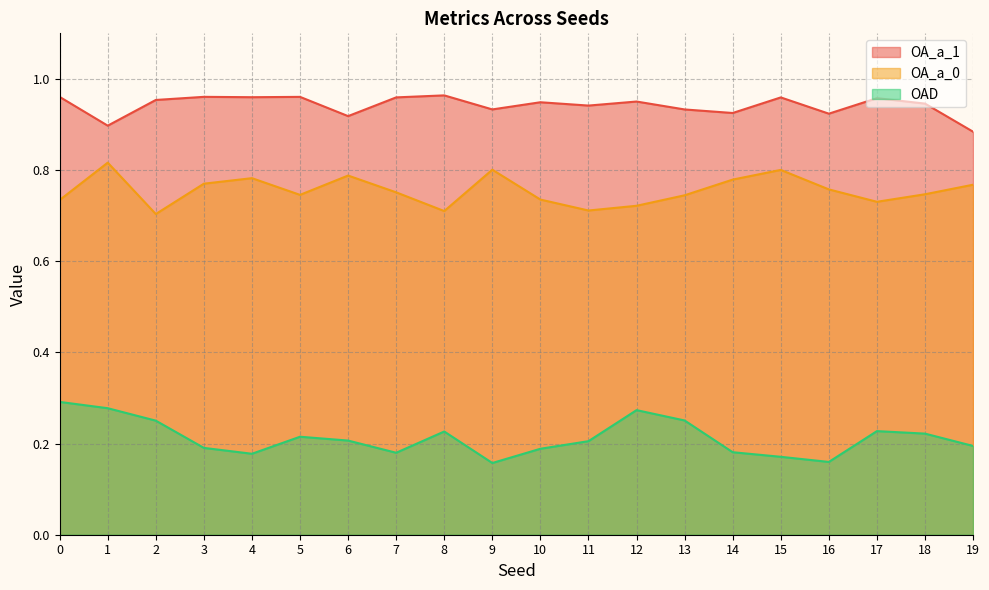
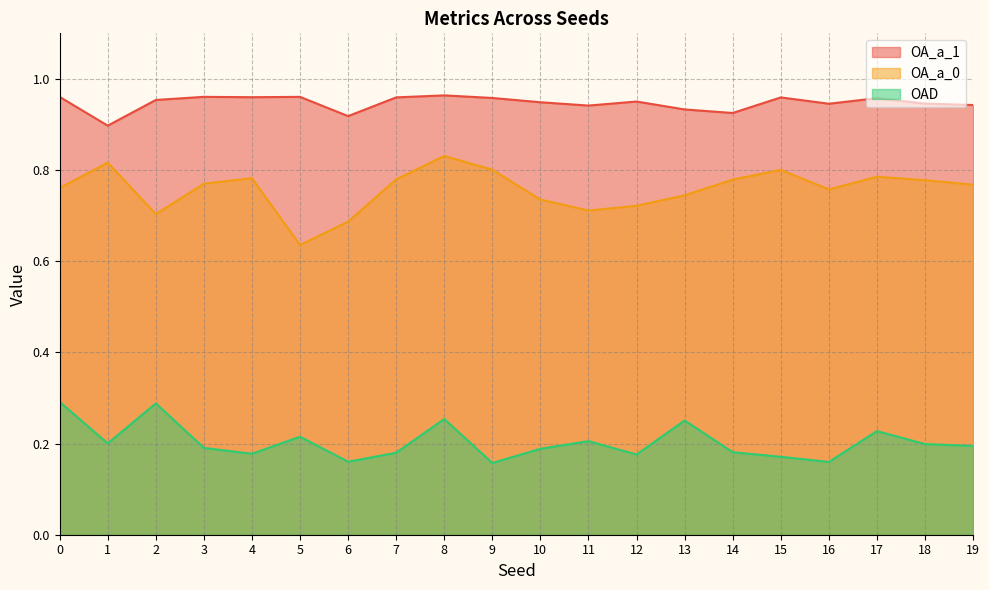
  {
    "OA_a_1": {
      "0": 0.96,
      "1": 0.90,
      "2": 0.95,
      "3": 0.96,
      "4": 0.96,
      "5": 0.96,
      "6": 0.92,
      "7": 0.96,
      "8": 0.96,
-     "9": 0.93,
+     "9": 0.96,
      "10": 0.95,
      "11": 0.94,
      "12": 0.95,
      "13": 0.93,
      "14": 0.93,
      "15": 0.96,
-     "16": 0.92,
-     "19": 0.88
+     "16": 0.95,
+     "19": 0.94
    },
    "OA_a_0": {
-     "0": 0.73,
+     "0": 0.76,
      "1": 0.82,
      "2": 0.70,
      "3": 0.77,
      "4": 0.78,
-     "5": 0.75,
-     "6": 0.79,
-     "7": 0.75,
-     "8": 0.71,
+     "5": 0.64,
+     "6": 0.69,
+     "7": 0.78,
+     "8": 0.83,
      "9": 0.80,
      "10": 0.74,
      "11": 0.71,
      "12": 0.72,
      "13": 0.74,
      "14": 0.78,
      "15": 0.80,
      "16": 0.76,
-     "17": 0.73,
-     "18": 0.75,
+     "17": 0.79,
+     "18": 0.78,
      "19": 0.77
    },
    "OAD": {
      "0": 0.29,
-     "1": 0.28,
-     "2": 0.25,
+     "1": 0.20,
+     "2": 0.29,
      "3": 0.19,
      "4": 0.18,
      "5": 0.21,
-     "6": 0.21,
+     "6": 0.16,
      "7": 0.18,
-     "8": 0.23,
+     "8": 0.25,
      "9": 0.16,
      "10": 0.19,
      "11": 0.21,
-     "12": 0.27,
+     "12": 0.18,
      "13": 0.25,
      "14": 0.18,
      "15": 0.17,
      "16": 0.16,
      "17": 0.23,
-     "18": 0.22,
+     "18": 0.20,
      "19": 0.19
    }
  }
